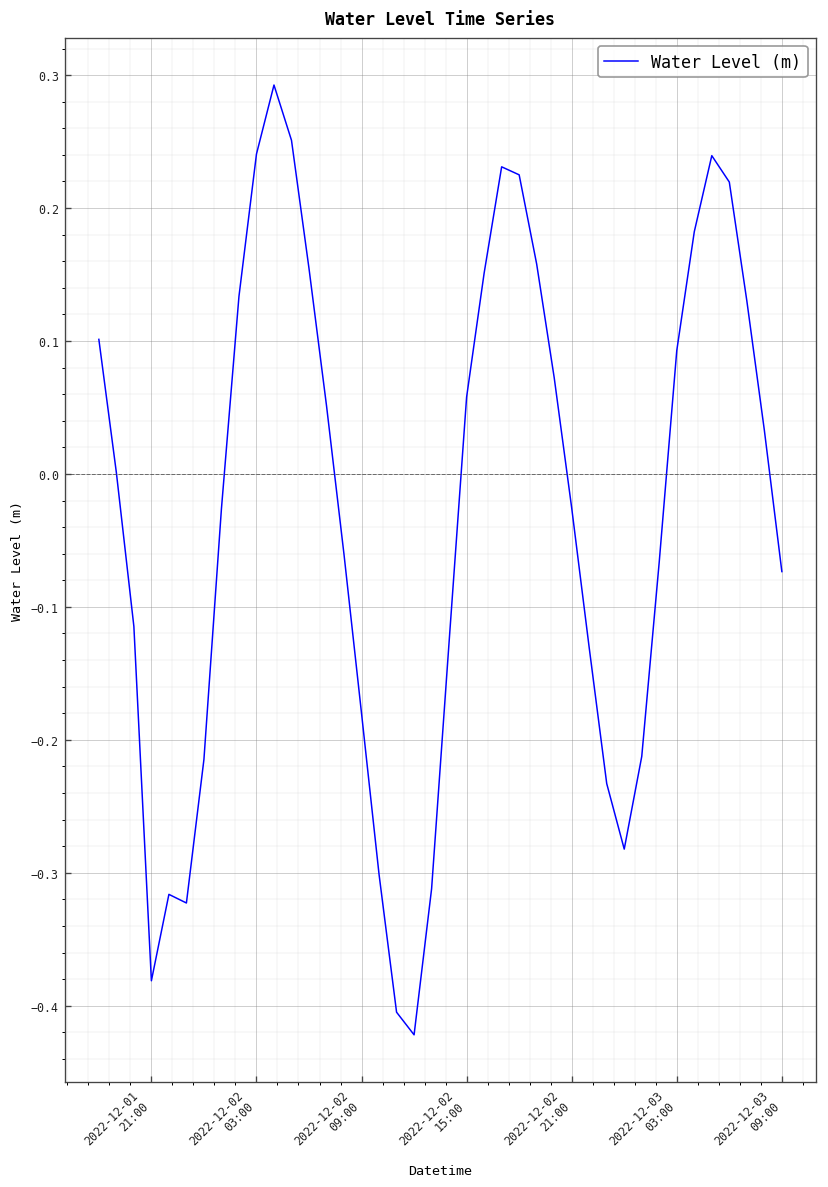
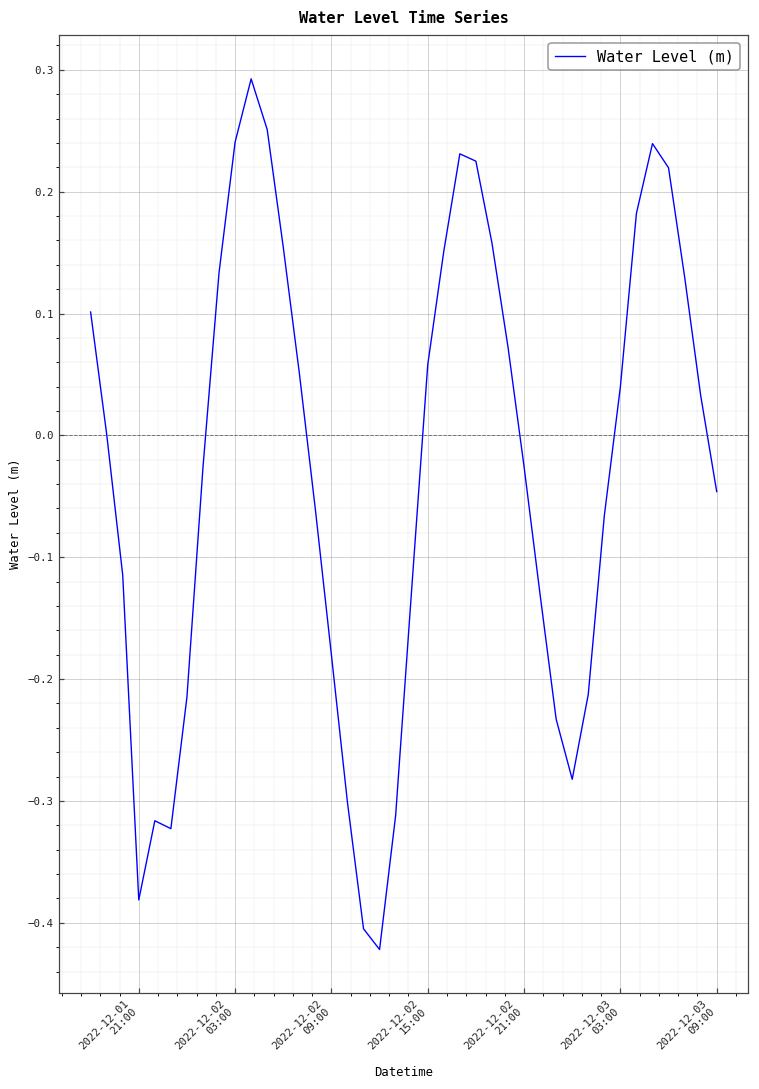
  {
    "2022-12-01 21:00": -0.381,
    "2022-12-02 03:00": 0.241,
    "2022-12-02 09:00": -0.180,
    "2022-12-02 15:00": 0.058,
    "2022-12-02 21:00": -0.026,
-   "2022-12-03 03:00": 0.093,
-   "2022-12-03 09:00": -0.073
+   "2022-12-03 03:00": 0.040,
+   "2022-12-03 09:00": -0.046
  }
